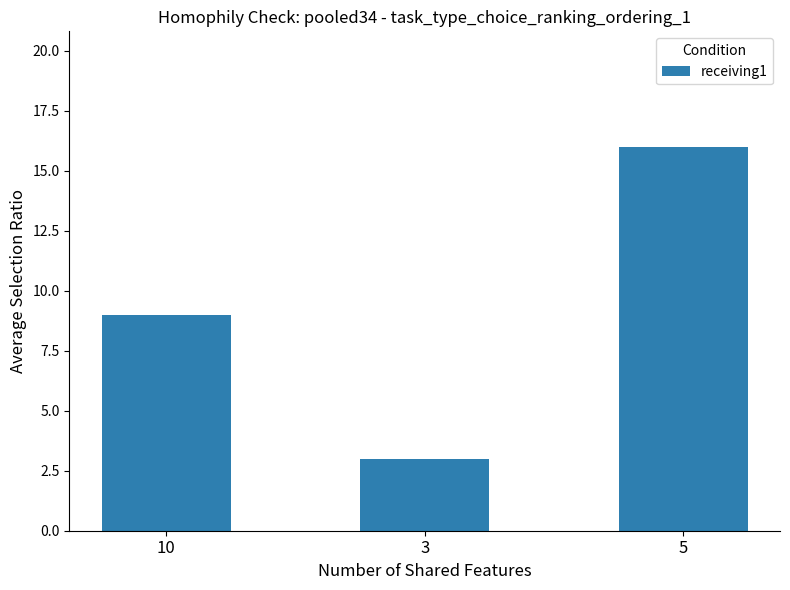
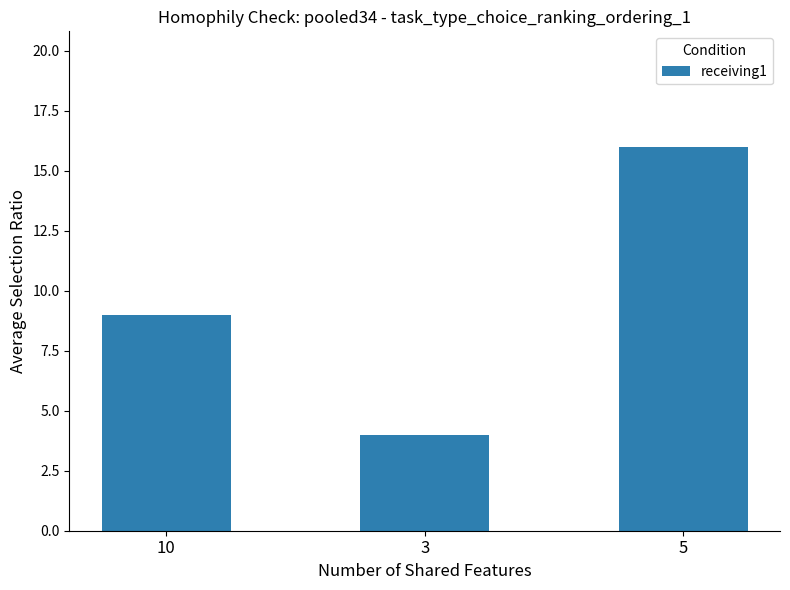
  {
    "10": 9,
-   "3": 3,
+   "3": 4,
    "5": 16
  }
